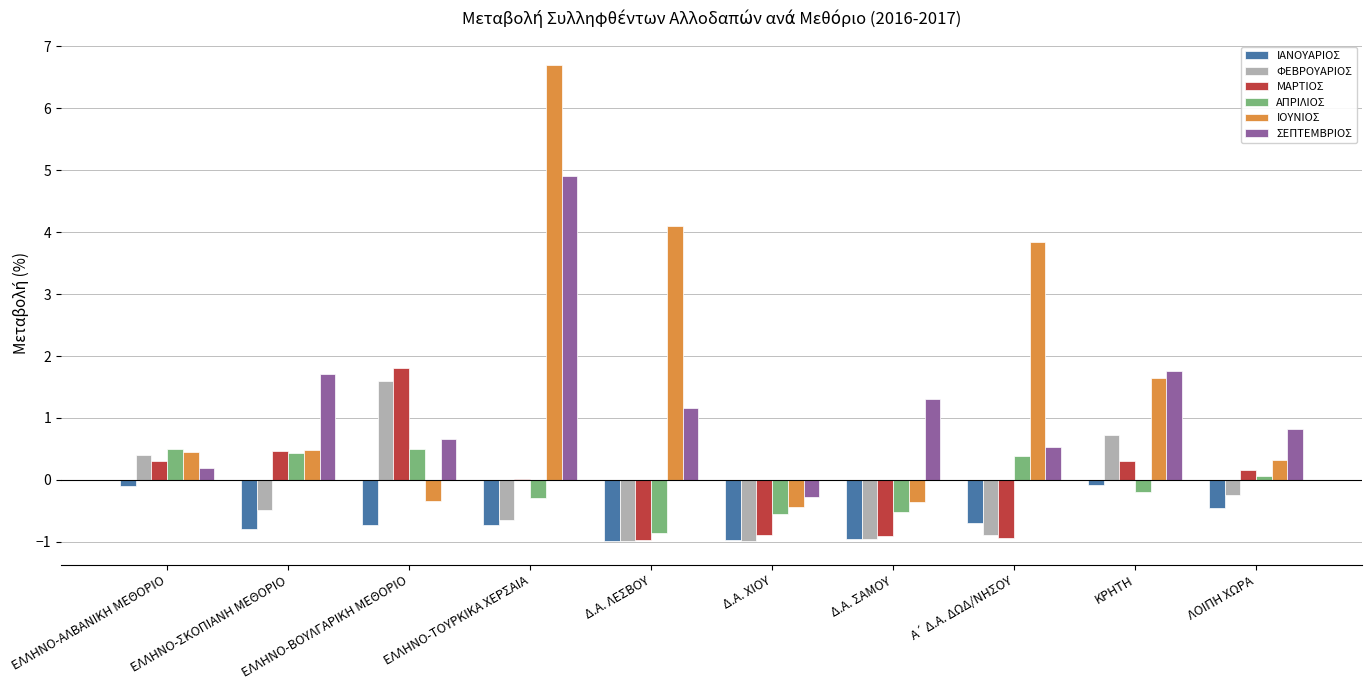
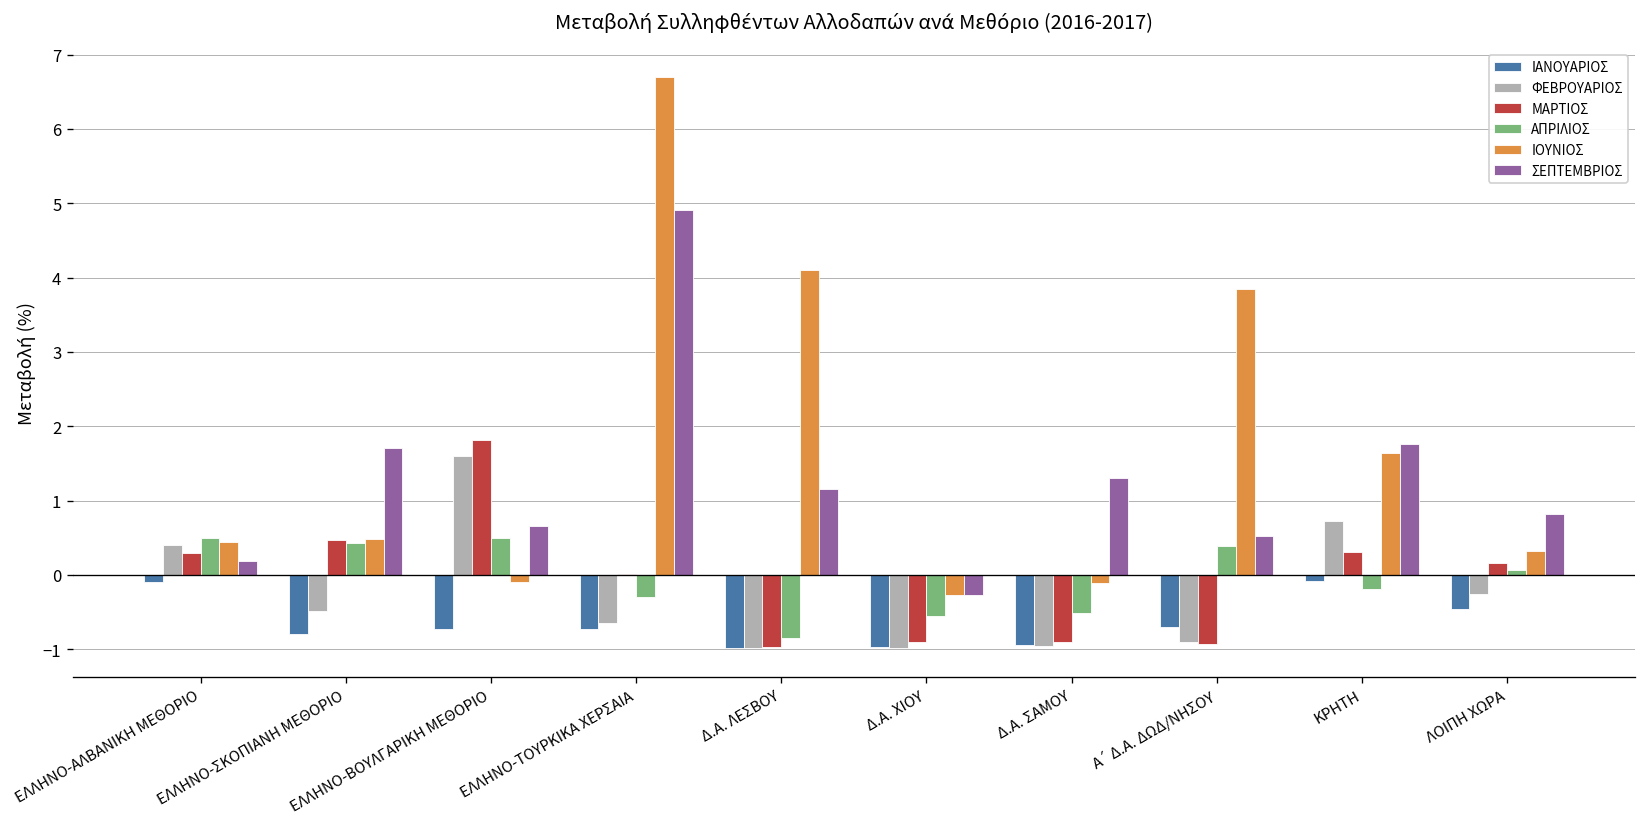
  {
    "ΙΑΝΟΥΑΡΙΟΣ": {
      "ΕΛΛΗΝΟ-ΑΛΒΑΝΙΚΗ ΜΕΘΟΡΙΟ": -0.1,
      "ΕΛΛΗΝΟ-ΣΚΟΠΙΑΝΗ ΜΕΘΟΡΙΟ": -0.8,
      "ΕΛΛΗΝΟ-ΒΟΥΛΓΑΡΙΚΗ ΜΕΘΟΡΙΟ": -0.7,
      "ΕΛΛΗΝΟ-ΤΟΥΡΚΙΚΑ ΧΕΡΣΑΙΑ": -0.7,
      "Δ.Α. ΛΕΣΒΟΥ": -1.0,
      "Δ.Α. ΧΙΟΥ": -1.0,
      "Δ.Α. ΣΑΜΟΥ": -1.0,
      "Α΄ Δ.Α. ΔΩΔ/ΝΗΣΟΥ": -0.7,
      "ΚΡΗΤΗ": -0.1,
      "ΛΟΙΠΗ ΧΩΡΑ": -0.5
    },
    "ΦΕΒΡΟΥΑΡΙΟΣ": {
      "ΕΛΛΗΝΟ-ΑΛΒΑΝΙΚΗ ΜΕΘΟΡΙΟ": 0.4,
      "ΕΛΛΗΝΟ-ΣΚΟΠΙΑΝΗ ΜΕΘΟΡΙΟ": -0.5,
      "ΕΛΛΗΝΟ-ΒΟΥΛΓΑΡΙΚΗ ΜΕΘΟΡΙΟ": 1.6,
      "ΕΛΛΗΝΟ-ΤΟΥΡΚΙΚΑ ΧΕΡΣΑΙΑ": -0.7,
      "Δ.Α. ΛΕΣΒΟΥ": -1.0,
      "Δ.Α. ΧΙΟΥ": -1.0,
      "Δ.Α. ΣΑΜΟΥ": -1.0,
      "Α΄ Δ.Α. ΔΩΔ/ΝΗΣΟΥ": -0.9,
      "ΚΡΗΤΗ": 0.7,
      "ΛΟΙΠΗ ΧΩΡΑ": -0.3
    },
    "ΜΑΡΤΙΟΣ": {
      "ΕΛΛΗΝΟ-ΑΛΒΑΝΙΚΗ ΜΕΘΟΡΙΟ": 0.3,
      "ΕΛΛΗΝΟ-ΣΚΟΠΙΑΝΗ ΜΕΘΟΡΙΟ": 0.5,
      "ΕΛΛΗΝΟ-ΒΟΥΛΓΑΡΙΚΗ ΜΕΘΟΡΙΟ": 1.8,
      "Δ.Α. ΛΕΣΒΟΥ": -1.0,
      "Δ.Α. ΧΙΟΥ": -0.9,
      "Δ.Α. ΣΑΜΟΥ": -0.9,
      "Α΄ Δ.Α. ΔΩΔ/ΝΗΣΟΥ": -0.9,
      "ΚΡΗΤΗ": 0.3,
      "ΛΟΙΠΗ ΧΩΡΑ": 0.2
    },
    "ΑΠΡΙΛΙΟΣ": {
      "ΕΛΛΗΝΟ-ΑΛΒΑΝΙΚΗ ΜΕΘΟΡΙΟ": 0.5,
      "ΕΛΛΗΝΟ-ΣΚΟΠΙΑΝΗ ΜΕΘΟΡΙΟ": 0.4,
      "ΕΛΛΗΝΟ-ΒΟΥΛΓΑΡΙΚΗ ΜΕΘΟΡΙΟ": 0.5,
      "ΕΛΛΗΝΟ-ΤΟΥΡΚΙΚΑ ΧΕΡΣΑΙΑ": -0.3,
      "Δ.Α. ΛΕΣΒΟΥ": -0.9,
      "Δ.Α. ΧΙΟΥ": -0.6,
      "Δ.Α. ΣΑΜΟΥ": -0.5,
      "Α΄ Δ.Α. ΔΩΔ/ΝΗΣΟΥ": 0.4,
      "ΚΡΗΤΗ": -0.2,
      "ΛΟΙΠΗ ΧΩΡΑ": 0.1
    },
    "ΙΟΥΝΙΟΣ": {
      "ΕΛΛΗΝΟ-ΑΛΒΑΝΙΚΗ ΜΕΘΟΡΙΟ": 0.4,
      "ΕΛΛΗΝΟ-ΣΚΟΠΙΑΝΗ ΜΕΘΟΡΙΟ": 0.5,
-     "ΕΛΛΗΝΟ-ΒΟΥΛΓΑΡΙΚΗ ΜΕΘΟΡΙΟ": -0.3,
+     "ΕΛΛΗΝΟ-ΒΟΥΛΓΑΡΙΚΗ ΜΕΘΟΡΙΟ": -0.1,
      "ΕΛΛΗΝΟ-ΤΟΥΡΚΙΚΑ ΧΕΡΣΑΙΑ": 6.7,
      "Δ.Α. ΛΕΣΒΟΥ": 4.1,
-     "Δ.Α. ΧΙΟΥ": -0.4,
-     "Δ.Α. ΣΑΜΟΥ": -0.4,
+     "Δ.Α. ΧΙΟΥ": -0.3,
+     "Δ.Α. ΣΑΜΟΥ": -0.1,
      "Α΄ Δ.Α. ΔΩΔ/ΝΗΣΟΥ": 3.8,
      "ΚΡΗΤΗ": 1.6,
      "ΛΟΙΠΗ ΧΩΡΑ": 0.3
    },
    "ΣΕΠΤΕΜΒΡΙΟΣ": {
      "ΕΛΛΗΝΟ-ΑΛΒΑΝΙΚΗ ΜΕΘΟΡΙΟ": 0.2,
      "ΕΛΛΗΝΟ-ΣΚΟΠΙΑΝΗ ΜΕΘΟΡΙΟ": 1.7,
      "ΕΛΛΗΝΟ-ΒΟΥΛΓΑΡΙΚΗ ΜΕΘΟΡΙΟ": 0.7,
      "ΕΛΛΗΝΟ-ΤΟΥΡΚΙΚΑ ΧΕΡΣΑΙΑ": 4.9,
      "Δ.Α. ΛΕΣΒΟΥ": 1.2,
      "Δ.Α. ΧΙΟΥ": -0.3,
      "Δ.Α. ΣΑΜΟΥ": 1.3,
      "Α΄ Δ.Α. ΔΩΔ/ΝΗΣΟΥ": 0.5,
      "ΚΡΗΤΗ": 1.8,
      "ΛΟΙΠΗ ΧΩΡΑ": 0.8
    }
  }
